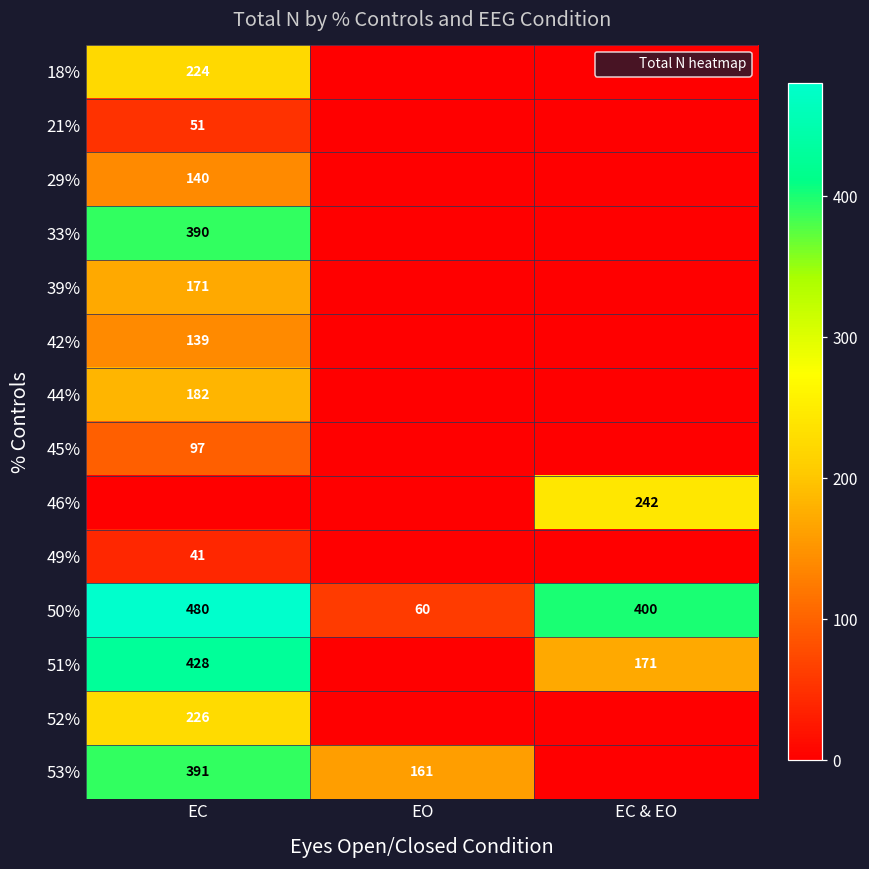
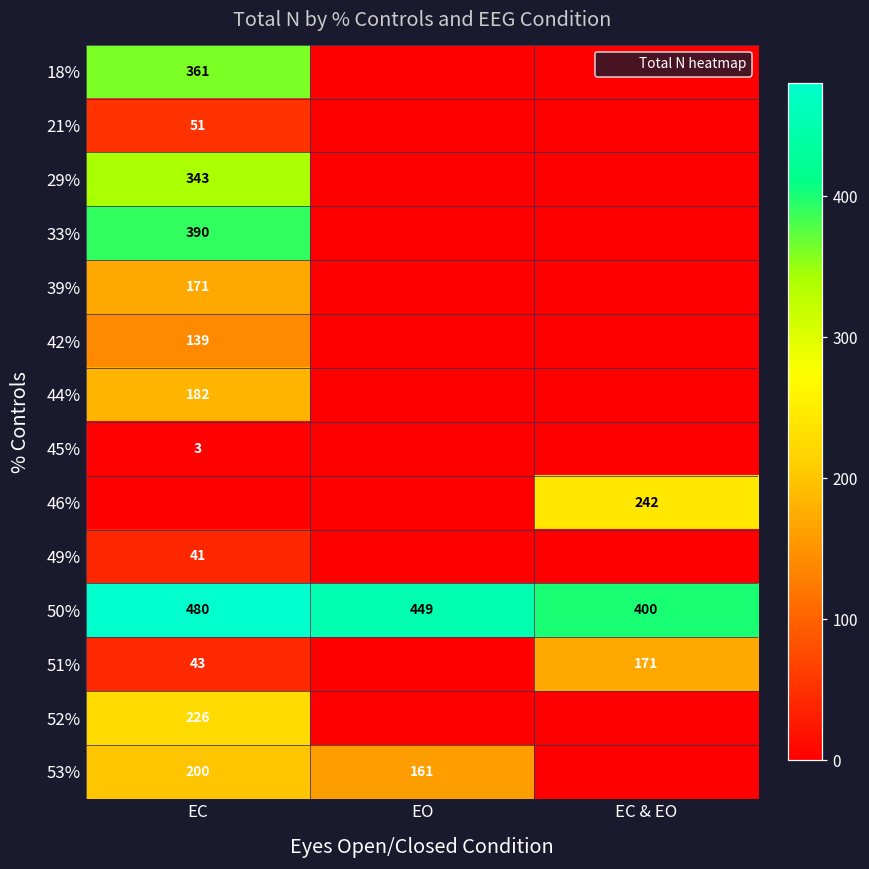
  {
    "18%": {
-     "EC": 224
+     "EC": 361
    },
    "21%": {
      "EC": 51
    },
    "29%": {
-     "EC": 140
+     "EC": 343
    },
    "33%": {
      "EC": 390
    },
    "39%": {
      "EC": 171
    },
    "42%": {
      "EC": 139
    },
    "44%": {
      "EC": 182
    },
    "45%": {
-     "EC": 97
+     "EC": 3
    },
    "46%": {
      "EC & EO": 242
    },
    "49%": {
      "EC": 41
    },
    "50%": {
      "EC": 480,
-     "EO": 60,
+     "EO": 449,
      "EC & EO": 400
    },
    "51%": {
-     "EC": 428,
+     "EC": 43,
      "EC & EO": 171
    },
    "52%": {
      "EC": 226
    },
    "53%": {
-     "EC": 391,
+     "EC": 200,
      "EO": 161
    }
  }
